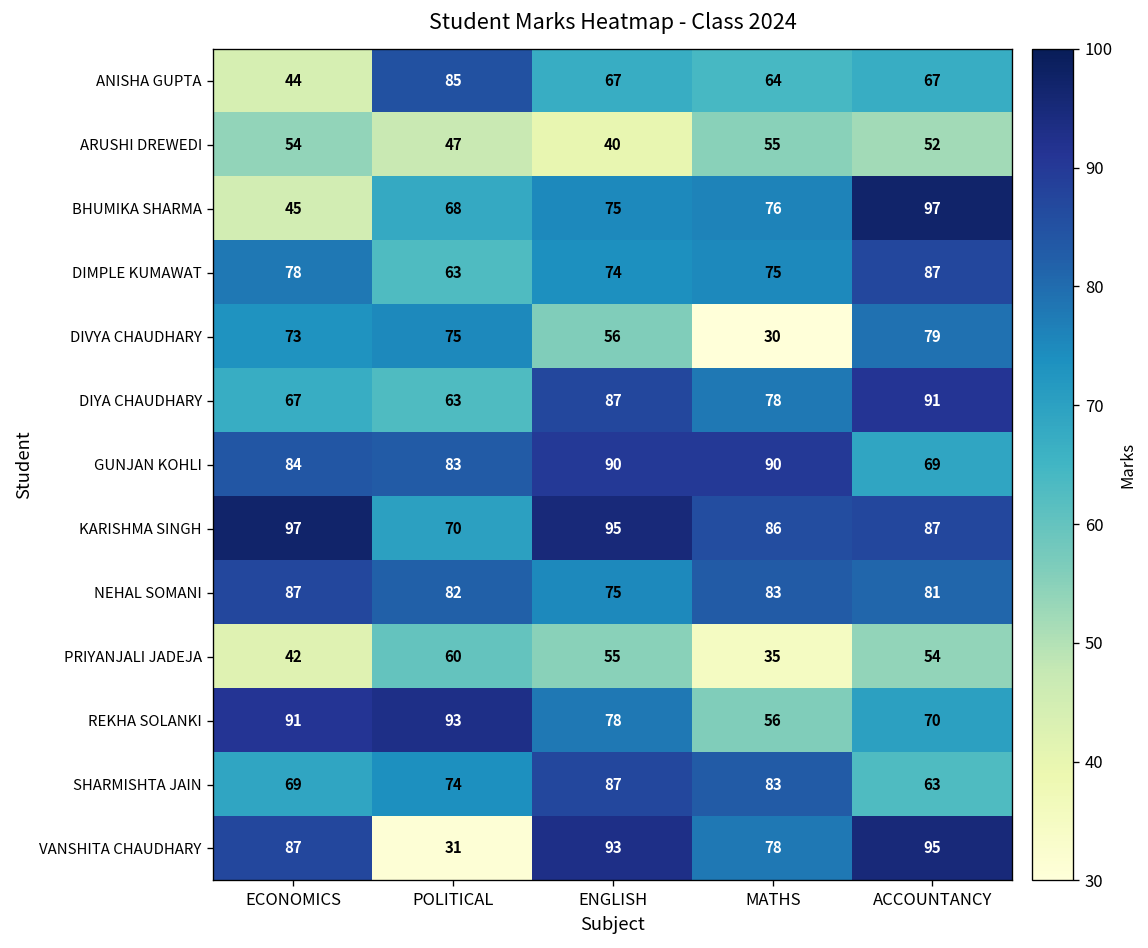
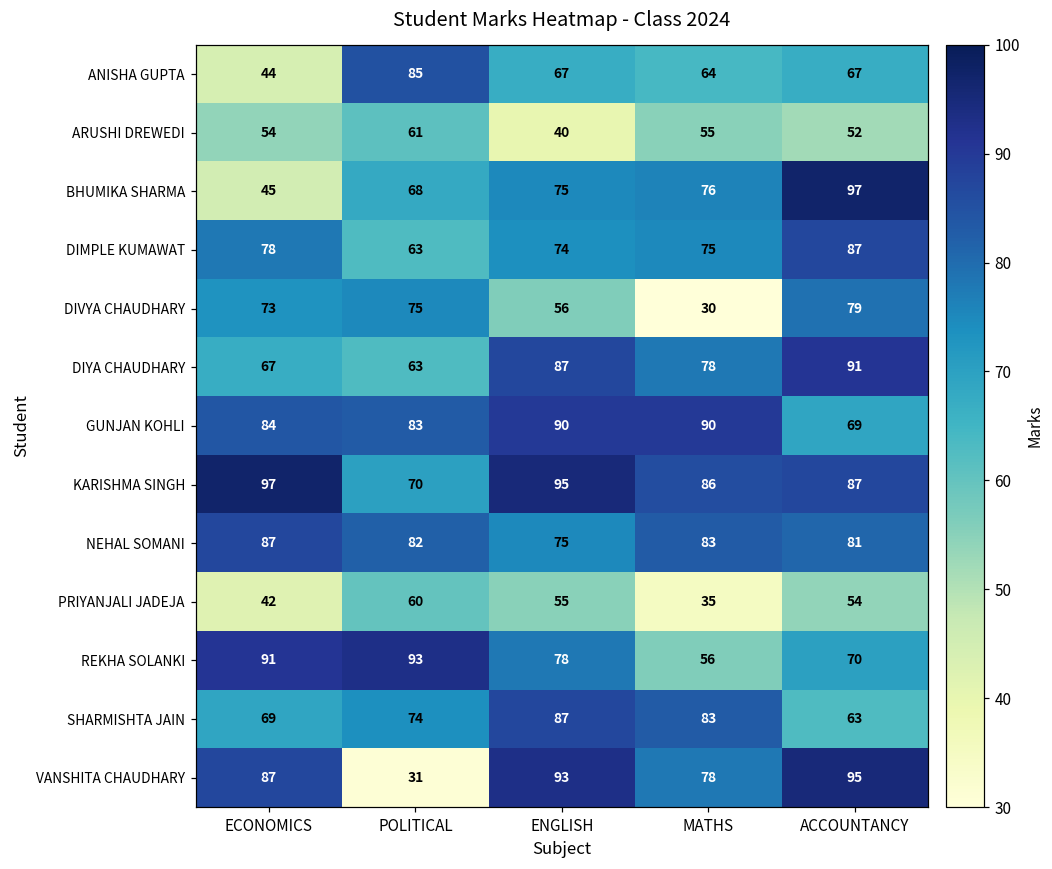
  {
    "ANISHA GUPTA": {
      "ECONOMICS": 44,
      "POLITICAL": 85,
      "ENGLISH": 67,
      "MATHS": 64,
      "ACCOUNTANCY": 67
    },
    "ARUSHI DREWEDI": {
      "ECONOMICS": 54,
-     "POLITICAL": 47,
+     "POLITICAL": 61,
      "ENGLISH": 40,
      "MATHS": 55,
      "ACCOUNTANCY": 52
    },
    "BHUMIKA SHARMA": {
      "ECONOMICS": 45,
      "POLITICAL": 68,
      "ENGLISH": 75,
      "MATHS": 76,
      "ACCOUNTANCY": 97
    },
    "DIMPLE KUMAWAT": {
      "ECONOMICS": 78,
      "POLITICAL": 63,
      "ENGLISH": 74,
      "MATHS": 75,
      "ACCOUNTANCY": 87
    },
    "DIVYA CHAUDHARY": {
      "ECONOMICS": 73,
      "POLITICAL": 75,
      "ENGLISH": 56,
      "MATHS": 30,
      "ACCOUNTANCY": 79
    },
    "DIYA CHAUDHARY": {
      "ECONOMICS": 67,
      "POLITICAL": 63,
      "ENGLISH": 87,
      "MATHS": 78,
      "ACCOUNTANCY": 91
    },
    "GUNJAN KOHLI": {
      "ECONOMICS": 84,
      "POLITICAL": 83,
      "ENGLISH": 90,
      "MATHS": 90,
      "ACCOUNTANCY": 69
    },
    "KARISHMA SINGH": {
      "ECONOMICS": 97,
      "POLITICAL": 70,
      "ENGLISH": 95,
      "MATHS": 86,
      "ACCOUNTANCY": 87
    },
    "NEHAL SOMANI": {
      "ECONOMICS": 87,
      "POLITICAL": 82,
      "ENGLISH": 75,
      "MATHS": 83,
      "ACCOUNTANCY": 81
    },
    "PRIYANJALI JADEJA": {
      "ECONOMICS": 42,
      "POLITICAL": 60,
      "ENGLISH": 55,
      "MATHS": 35,
      "ACCOUNTANCY": 54
    },
    "REKHA SOLANKI": {
      "ECONOMICS": 91,
      "POLITICAL": 93,
      "ENGLISH": 78,
      "MATHS": 56,
      "ACCOUNTANCY": 70
    },
    "SHARMISHTA JAIN": {
      "ECONOMICS": 69,
      "POLITICAL": 74,
      "ENGLISH": 87,
      "MATHS": 83,
      "ACCOUNTANCY": 63
    },
    "VANSHITA CHAUDHARY": {
      "ECONOMICS": 87,
      "POLITICAL": 31,
      "ENGLISH": 93,
      "MATHS": 78,
      "ACCOUNTANCY": 95
    }
  }
